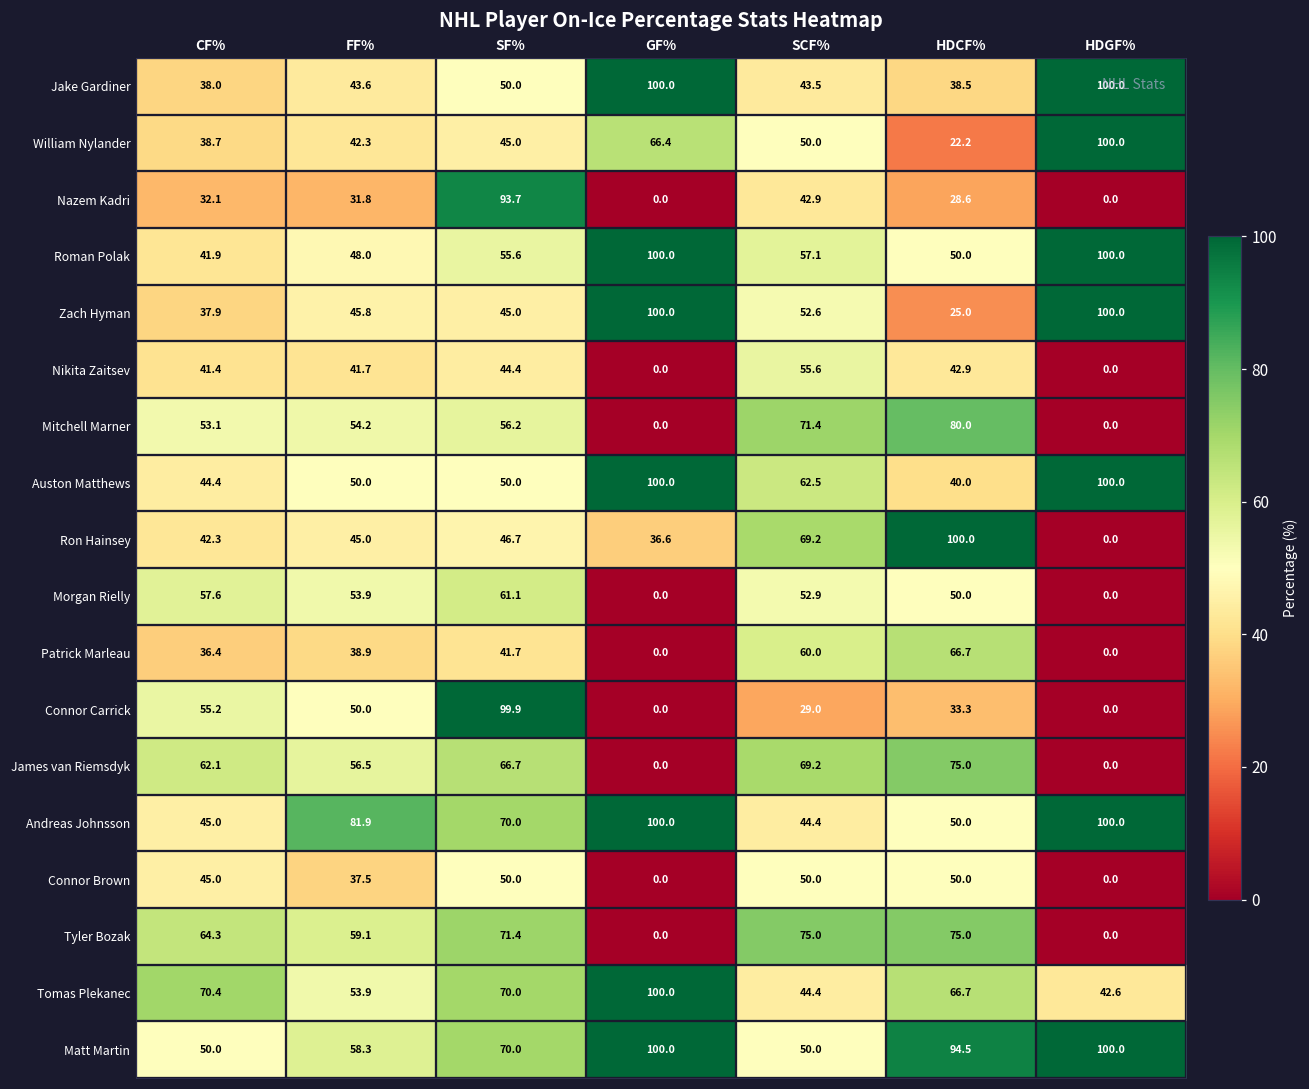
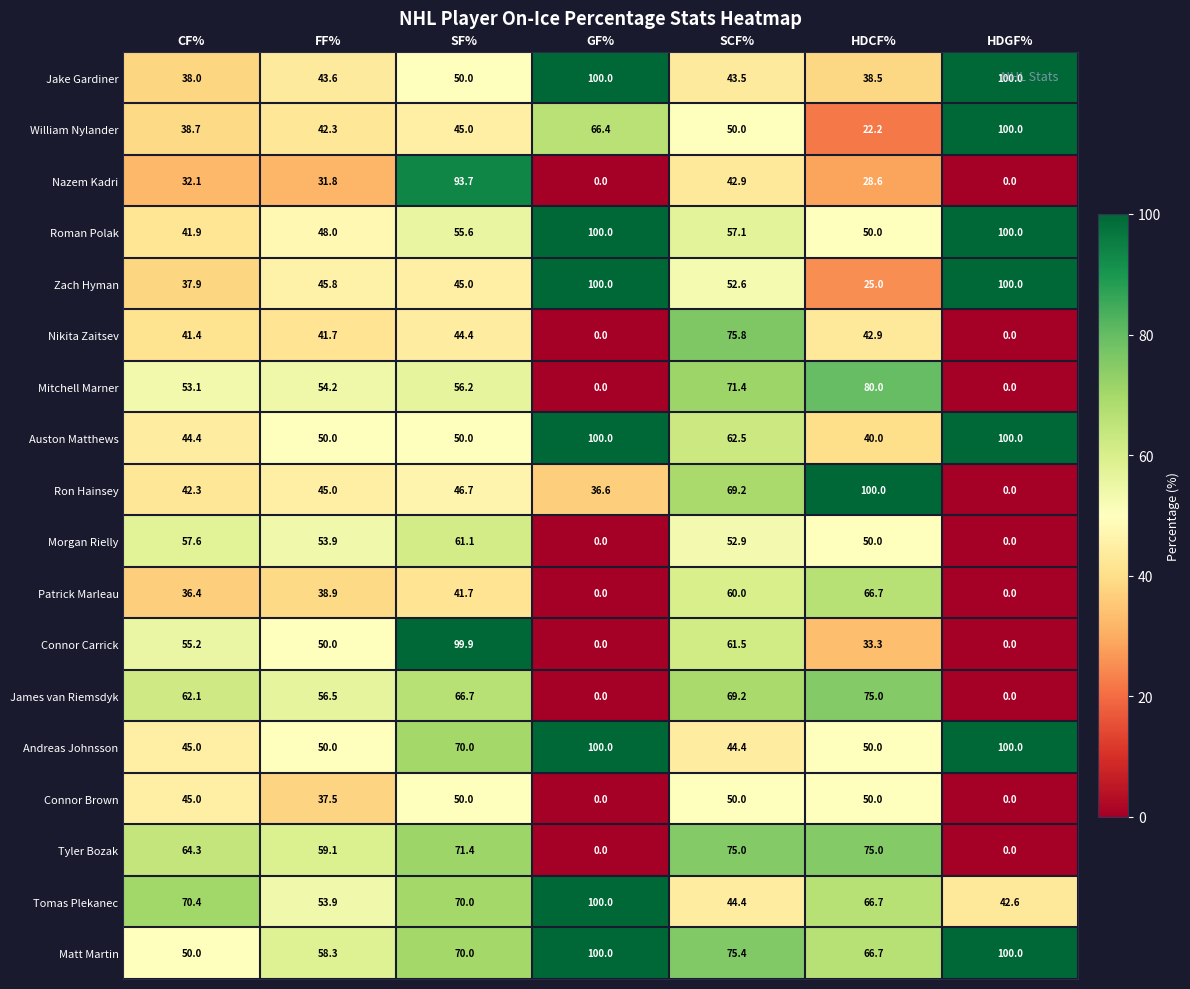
  {
    "Jake Gardiner": {
      "CF%": 38.0,
      "FF%": 43.6,
      "SF%": 50.0,
      "GF%": 100.0,
      "SCF%": 43.5,
      "HDCF%": 38.5
    },
    "William Nylander": {
      "CF%": 38.7,
      "FF%": 42.3,
      "SF%": 45.0,
      "GF%": 66.4,
      "SCF%": 50.0,
      "HDCF%": 22.2,
      "HDGF%": 100.0
    },
    "Nazem Kadri": {
      "CF%": 32.1,
      "FF%": 31.8,
      "SF%": 93.7,
      "GF%": 0.0,
      "SCF%": 42.9,
      "HDCF%": 28.6,
      "HDGF%": 0.0
    },
    "Roman Polak": {
      "CF%": 41.9,
      "FF%": 48.0,
      "SF%": 55.6,
      "GF%": 100.0,
      "SCF%": 57.1,
      "HDCF%": 50.0,
      "HDGF%": 100.0
    },
    "Zach Hyman": {
      "CF%": 37.9,
      "FF%": 45.8,
      "SF%": 45.0,
      "GF%": 100.0,
      "SCF%": 52.6,
      "HDCF%": 25.0,
      "HDGF%": 100.0
    },
    "Nikita Zaitsev": {
      "CF%": 41.4,
      "FF%": 41.7,
      "SF%": 44.4,
      "GF%": 0.0,
-     "SCF%": 55.6,
+     "SCF%": 75.8,
      "HDCF%": 42.9,
      "HDGF%": 0.0
    },
    "Mitchell Marner": {
      "CF%": 53.1,
      "FF%": 54.2,
      "SF%": 56.2,
      "GF%": 0.0,
      "SCF%": 71.4,
      "HDCF%": 80.0,
      "HDGF%": 0.0
    },
    "Auston Matthews": {
      "CF%": 44.4,
      "FF%": 50.0,
      "SF%": 50.0,
      "GF%": 100.0,
      "SCF%": 62.5,
      "HDCF%": 40.0,
      "HDGF%": 100.0
    },
    "Ron Hainsey": {
      "CF%": 42.3,
      "FF%": 45.0,
      "SF%": 46.7,
      "GF%": 36.6,
      "SCF%": 69.2,
      "HDCF%": 100.0,
      "HDGF%": 0.0
    },
    "Morgan Rielly": {
      "CF%": 57.6,
      "FF%": 53.9,
      "SF%": 61.1,
      "GF%": 0.0,
      "SCF%": 52.9,
      "HDCF%": 50.0,
      "HDGF%": 0.0
    },
    "Patrick Marleau": {
      "CF%": 36.4,
      "FF%": 38.9,
      "SF%": 41.7,
      "GF%": 0.0,
      "SCF%": 60.0,
      "HDCF%": 66.7,
      "HDGF%": 0.0
    },
    "Connor Carrick": {
      "CF%": 55.2,
      "FF%": 50.0,
      "SF%": 99.9,
      "GF%": 0.0,
-     "SCF%": 29.0,
+     "SCF%": 61.5,
      "HDCF%": 33.3,
      "HDGF%": 0.0
    },
    "James van Riemsdyk": {
      "CF%": 62.1,
      "FF%": 56.5,
      "SF%": 66.7,
      "GF%": 0.0,
      "SCF%": 69.2,
      "HDCF%": 75.0,
      "HDGF%": 0.0
    },
    "Andreas Johnsson": {
      "CF%": 45.0,
-     "FF%": 81.9,
+     "FF%": 50.0,
      "SF%": 70.0,
      "GF%": 100.0,
      "SCF%": 44.4,
      "HDCF%": 50.0,
      "HDGF%": 100.0
    },
    "Connor Brown": {
      "CF%": 45.0,
      "FF%": 37.5,
      "SF%": 50.0,
      "GF%": 0.0,
      "SCF%": 50.0,
      "HDCF%": 50.0,
      "HDGF%": 0.0
    },
    "Tyler Bozak": {
      "CF%": 64.3,
      "FF%": 59.1,
      "SF%": 71.4,
      "GF%": 0.0,
      "SCF%": 75.0,
      "HDCF%": 75.0,
      "HDGF%": 0.0
    },
    "Tomas Plekanec": {
      "CF%": 70.4,
      "FF%": 53.9,
      "SF%": 70.0,
      "GF%": 100.0,
      "SCF%": 44.4,
      "HDCF%": 66.7,
      "HDGF%": 42.6
    },
    "Matt Martin": {
      "CF%": 50.0,
      "FF%": 58.3,
      "SF%": 70.0,
      "GF%": 100.0,
-     "SCF%": 50.0,
-     "HDCF%": 94.5,
+     "SCF%": 75.4,
+     "HDCF%": 66.7,
      "HDGF%": 100.0
    }
  }
